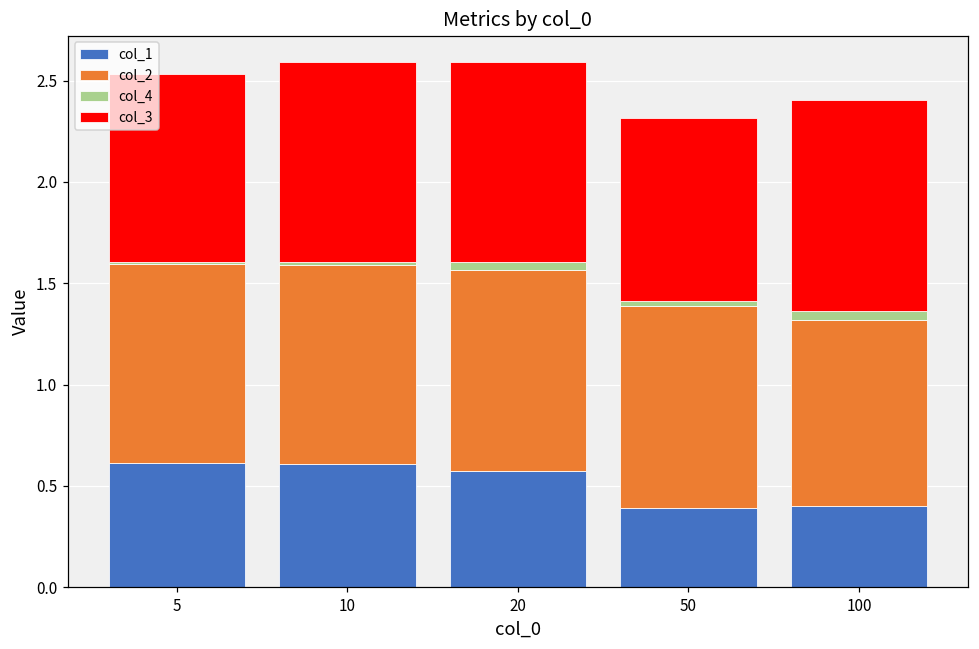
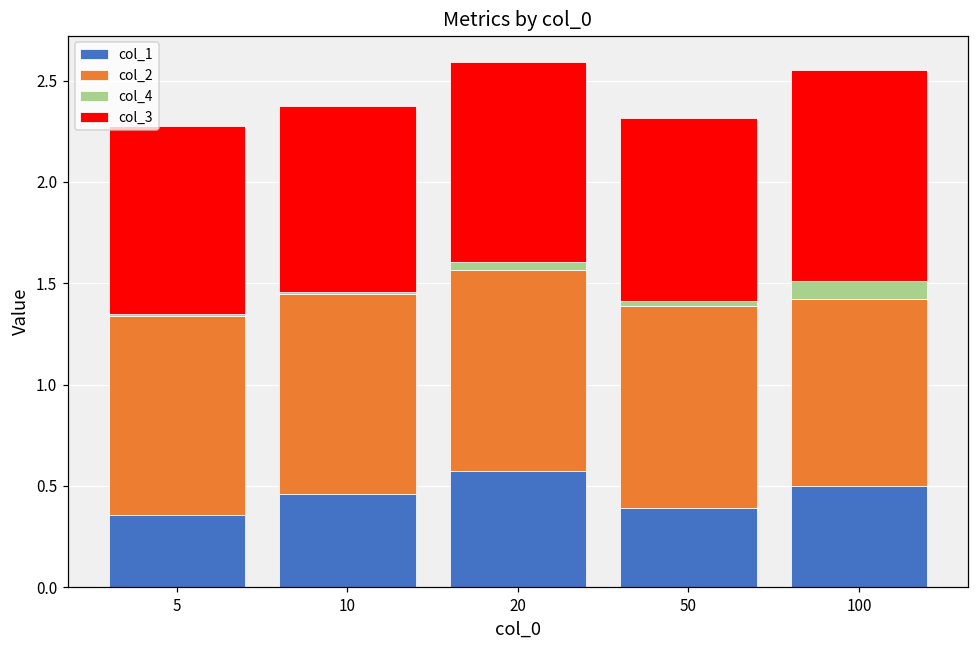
  {
    "col_1": {
-     "5": 0.61,
-     "10": 0.61,
+     "5": 0.35,
+     "10": 0.46,
      "20": 0.57,
      "50": 0.39,
-     "100": 0.4
+     "100": 0.5
    },
    "col_2": {
      "5": 0.98,
      "10": 0.98,
      "20": 1.00,
      "50": 1.00,
      "100": 0.92
    },
    "col_4": {
      "20": 0.04,
      "50": 0.02,
-     "100": 0.04
+     "100": 0.09
    },
    "col_3": {
      "5": 0.93,
-     "10": 0.99,
+     "10": 0.92,
      "20": 0.99,
      "50": 0.90,
      "100": 1.04
    }
  }
